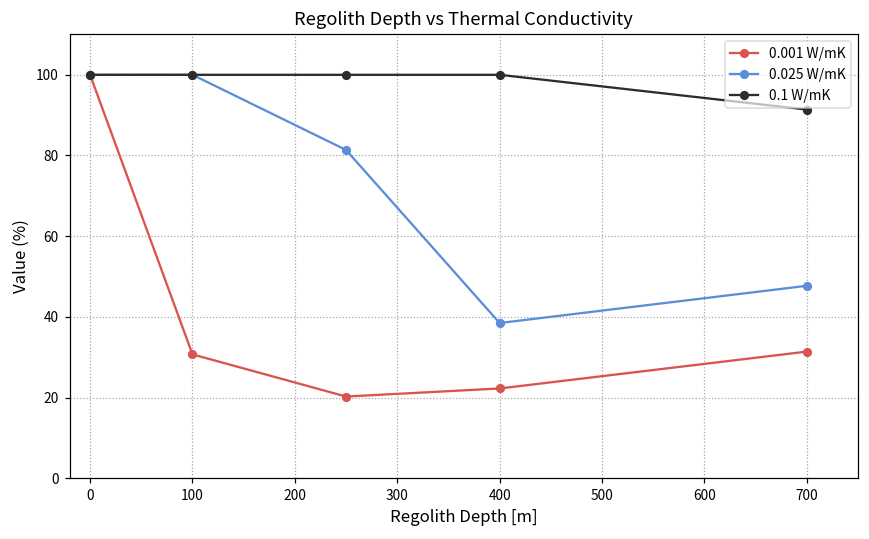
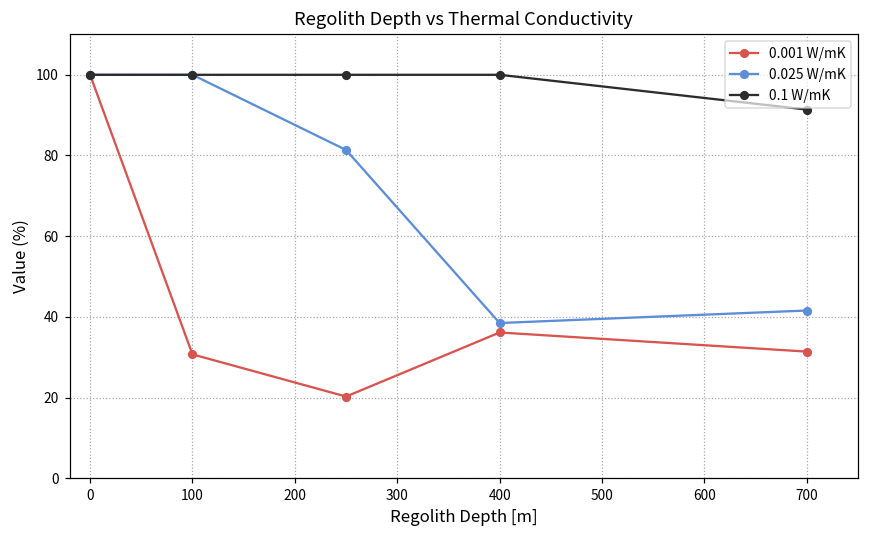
  {
    "0.001 W/mK": {
      "100": 31,
-     "400": 22,
+     "400": 36,
      "700": 31
    },
    "0.025 W/mK": {
      "400": 38,
-     "700": 48
+     "700": 42
    },
    "0.1 W/mK": {
      "400": 100,
      "700": 91
    }
  }
